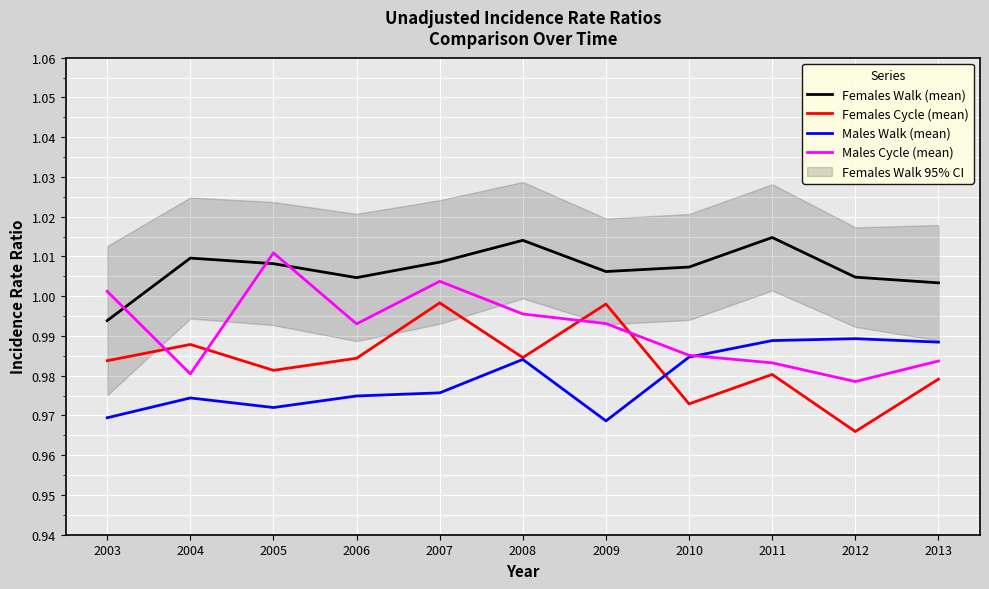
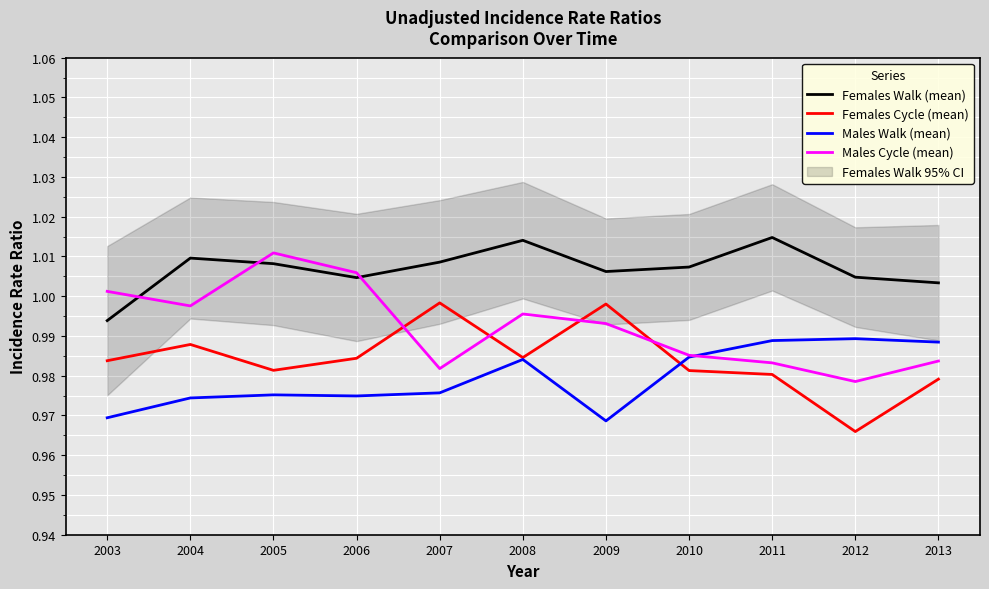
  {
    "Females Cycle (mean)": {
      "2003": 0.984,
      "2004": 0.988,
      "2005": 0.981,
      "2006": 0.984,
      "2007": 0.998,
      "2009": 0.998,
-     "2010": 0.973,
+     "2010": 0.981,
      "2011": 0.980,
      "2012": 0.966,
      "2013": 0.979
    },
    "Males Walk (mean)": {
      "2003": 0.969,
      "2004": 0.974,
-     "2005": 0.972,
+     "2005": 0.975,
      "2006": 0.975,
      "2007": 0.976,
      "2009": 0.969,
      "2011": 0.989,
      "2012": 0.989,
      "2013": 0.988
    },
    "Males Cycle (mean)": {
      "2003": 1.001,
-     "2004": 0.980,
+     "2004": 0.998,
      "2005": 1.011,
-     "2006": 0.993,
-     "2007": 1.004,
+     "2006": 1.006,
+     "2007": 0.982,
      "2008": 0.996,
      "2009": 0.993,
      "2011": 0.983,
      "2012": 0.979,
      "2013": 0.984
    }
  }
